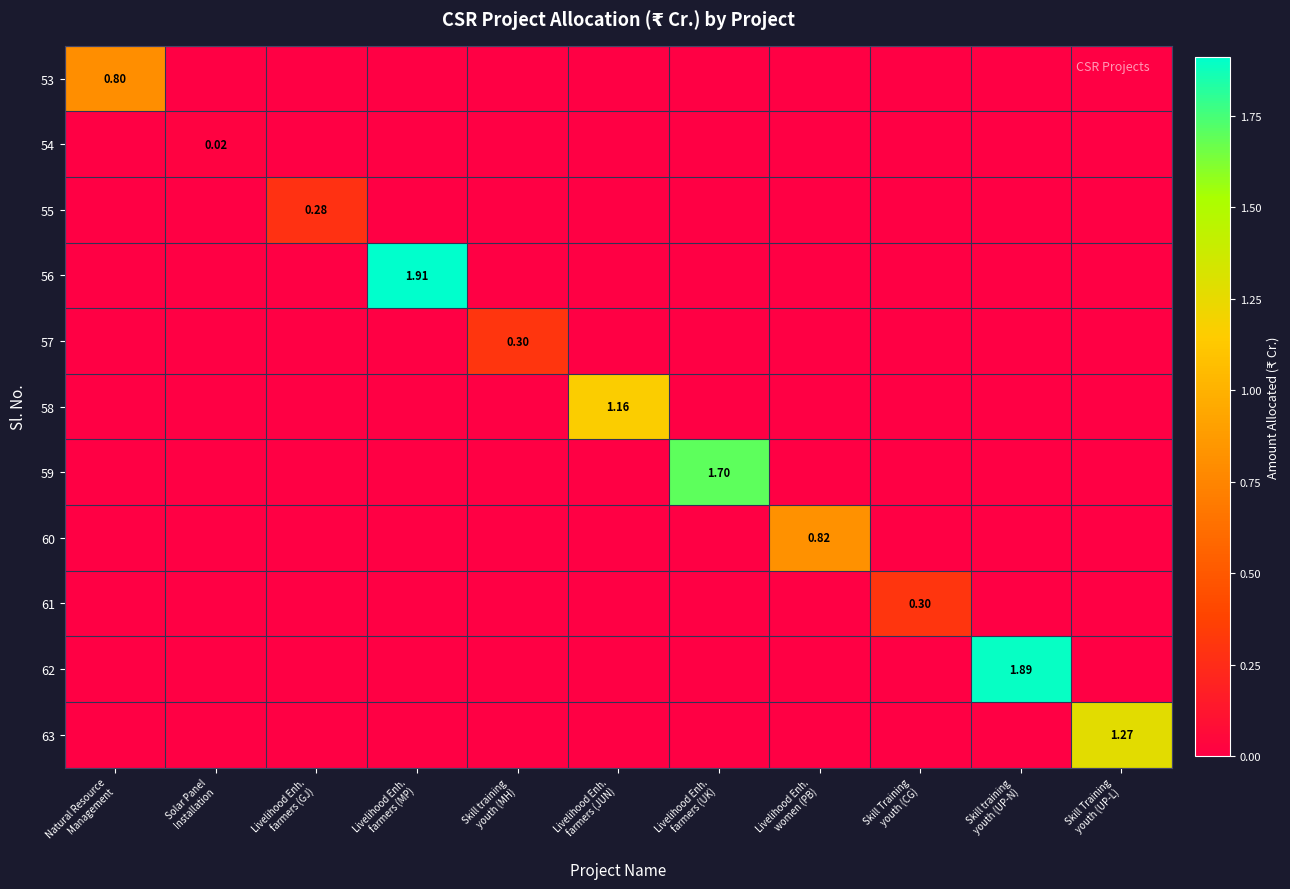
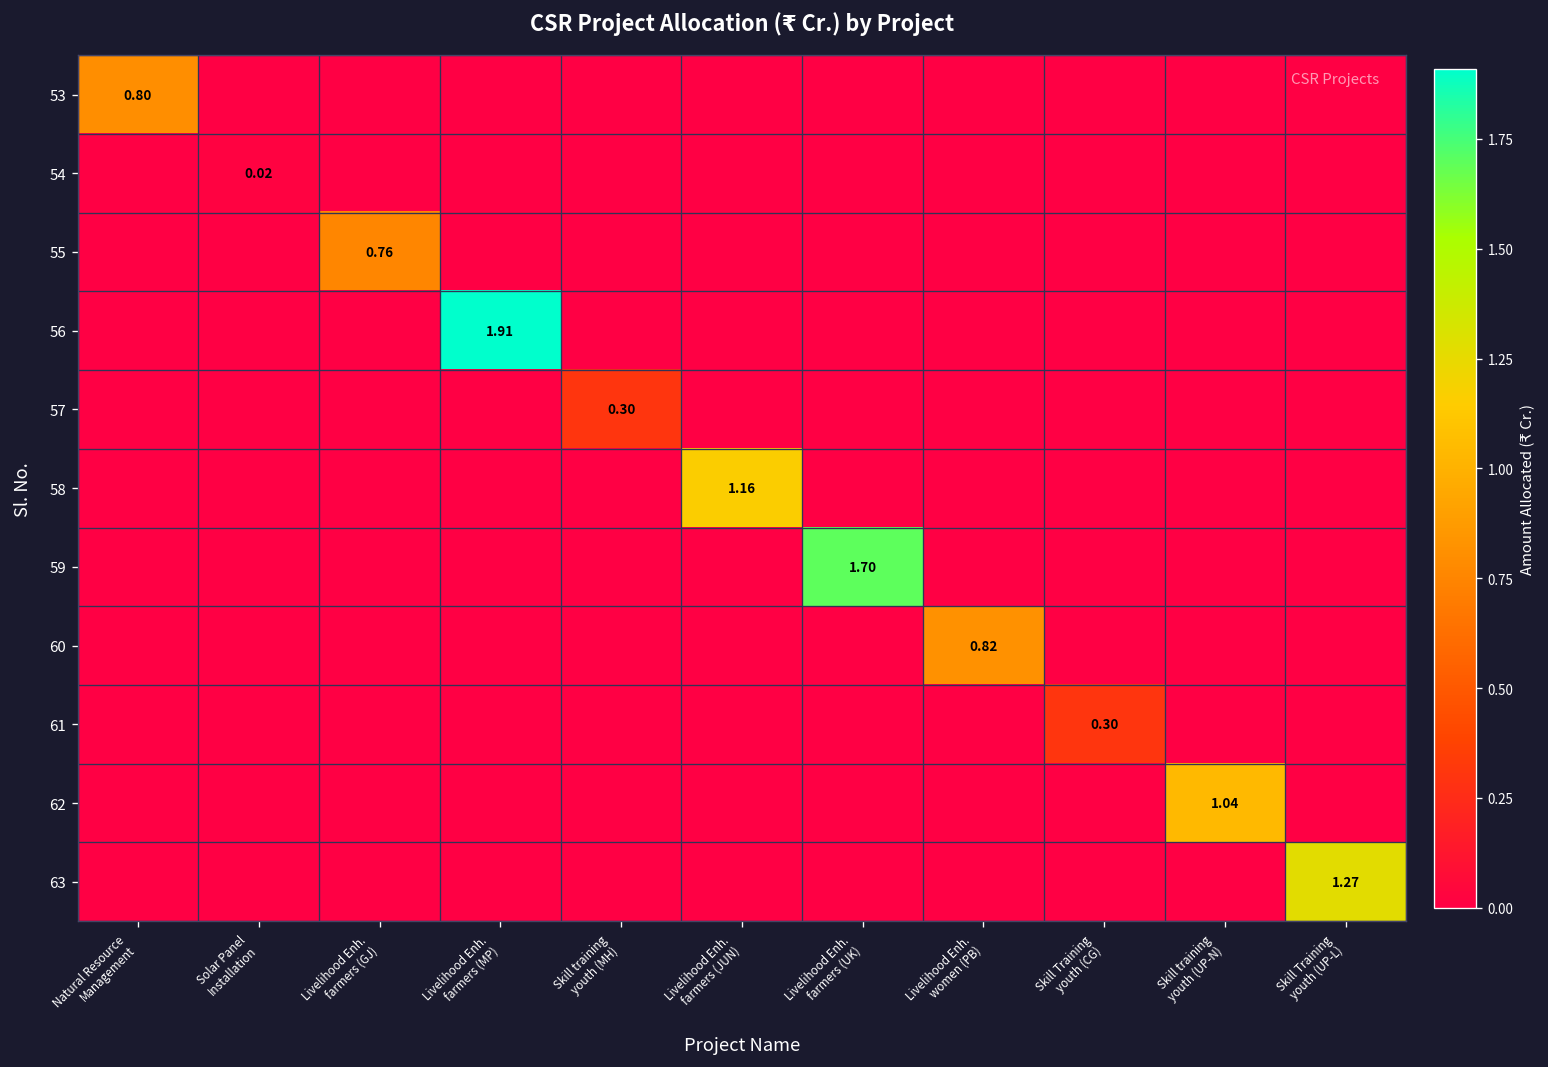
  {
    "53": {
      "Natural Resource Management": 0.80
    },
    "54": {
      "Solar Panel Installation": 0.02
    },
    "55": {
-     "Livelihood Enh. farmers (GJ)": 0.28
+     "Livelihood Enh. farmers (GJ)": 0.76
    },
    "56": {
      "Livelihood Enh. farmers (MP)": 1.91
    },
    "57": {
      "Skill training youth (MH)": 0.30
    },
    "58": {
      "Livelihood Enh. farmers (JUN)": 1.16
    },
    "59": {
      "Livelihood Enh. farmers (UK)": 1.70
    },
    "60": {
      "Livelihood Enh. women (PB)": 0.82
    },
    "61": {
      "Skill Training youth (CG)": 0.30
    },
    "62": {
-     "Skill training youth (UP-N)": 1.89
+     "Skill training youth (UP-N)": 1.04
    },
    "63": {
      "Skill Training youth (UP-L)": 1.27
    }
  }
